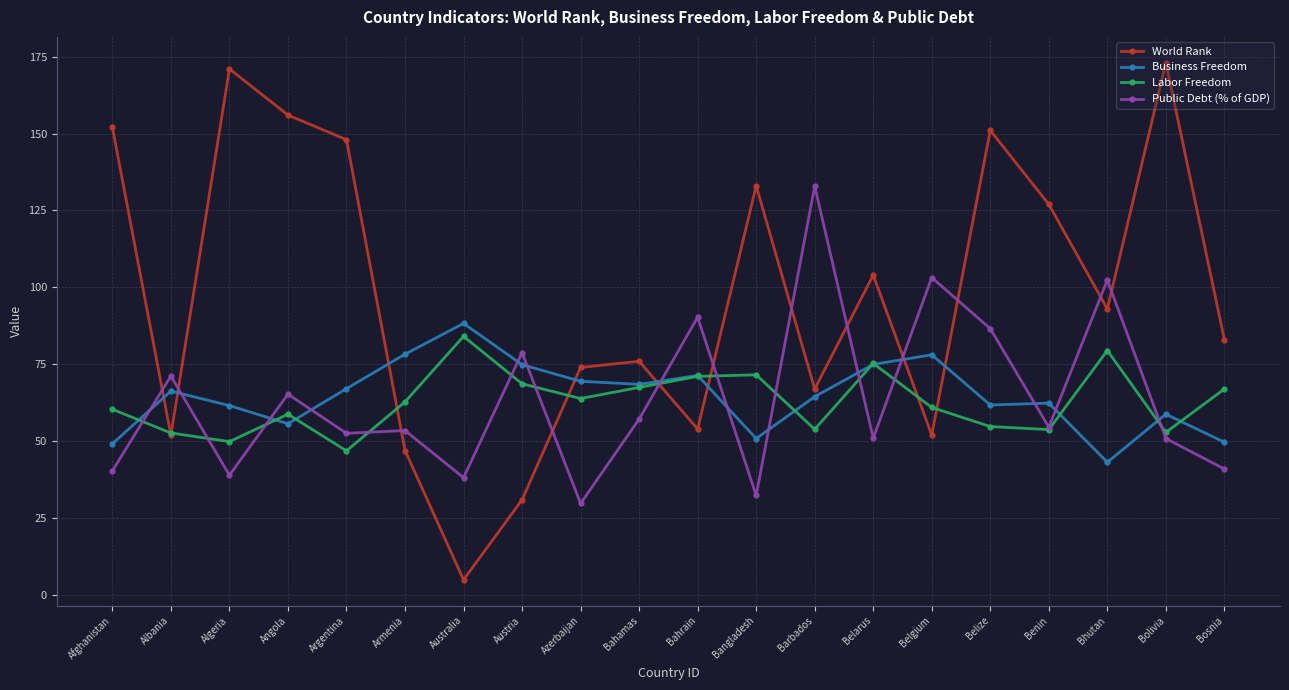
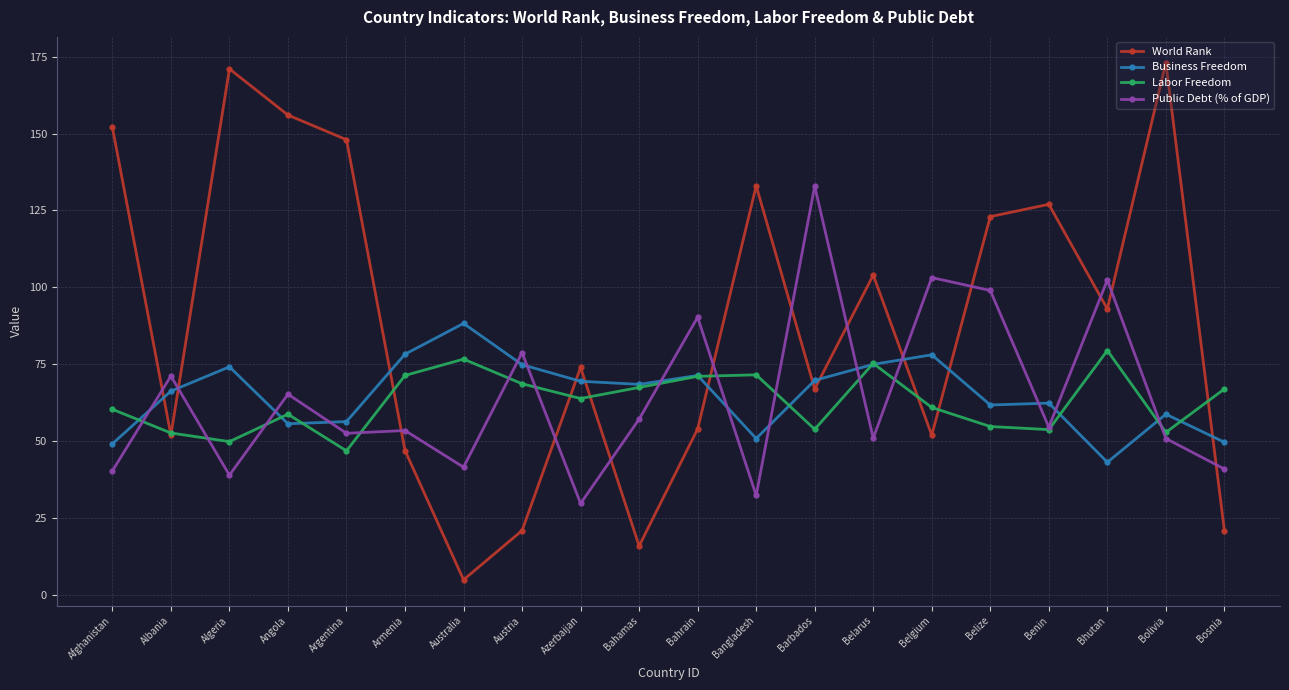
  {
    "World Rank": {
      "Afghanistan": 152,
      "Algeria": 171,
      "Angola": 156,
      "Argentina": 148,
      "Armenia": 47,
      "Australia": 5,
-     "Austria": 31,
+     "Austria": 21,
      "Azerbaijan": 74,
-     "Bahamas": 76,
+     "Bahamas": 16,
      "Bahrain": 54,
      "Bangladesh": 133,
      "Barbados": 67,
      "Belarus": 104,
      "Belgium": 52,
-     "Belize": 151,
+     "Belize": 123,
      "Benin": 127,
      "Bhutan": 93,
-     "Bosnia": 83
+     "Bosnia": 21
    },
    "Business Freedom": {
      "Afghanistan": 49,
      "Albania": 66,
-     "Algeria": 62,
+     "Algeria": 74,
      "Angola": 56,
-     "Argentina": 67,
+     "Argentina": 56,
      "Armenia": 78,
      "Australia": 88,
      "Austria": 75,
      "Azerbaijan": 70,
      "Bahamas": 69,
      "Bangladesh": 51,
-     "Barbados": 65,
+     "Barbados": 70,
      "Belgium": 78,
      "Belize": 62,
      "Benin": 62,
      "Bhutan": 43,
      "Bolivia": 59,
      "Bosnia": 50
    },
    "Labor Freedom": {
      "Afghanistan": 60,
      "Algeria": 50,
      "Angola": 59,
      "Argentina": 47,
-     "Armenia": 63,
-     "Australia": 84,
+     "Armenia": 71,
+     "Australia": 77,
      "Austria": 69,
      "Azerbaijan": 64,
      "Bahamas": 68,
      "Bangladesh": 72,
      "Barbados": 54,
      "Belgium": 61,
      "Belize": 55,
      "Bhutan": 80,
      "Bolivia": 53,
      "Bosnia": 67
    },
    "Public Debt (% of GDP)": {
      "Afghanistan": 40,
      "Albania": 71,
      "Algeria": 39,
      "Angola": 65,
      "Argentina": 53,
      "Armenia": 54,
-     "Australia": 38,
+     "Australia": 42,
      "Austria": 79,
      "Azerbaijan": 30,
      "Bahamas": 57,
      "Bahrain": 90,
      "Bangladesh": 32,
      "Barbados": 133,
      "Belarus": 51,
      "Belgium": 103,
-     "Belize": 87,
+     "Belize": 99,
      "Bhutan": 102,
      "Bolivia": 51,
      "Bosnia": 41
    }
  }
